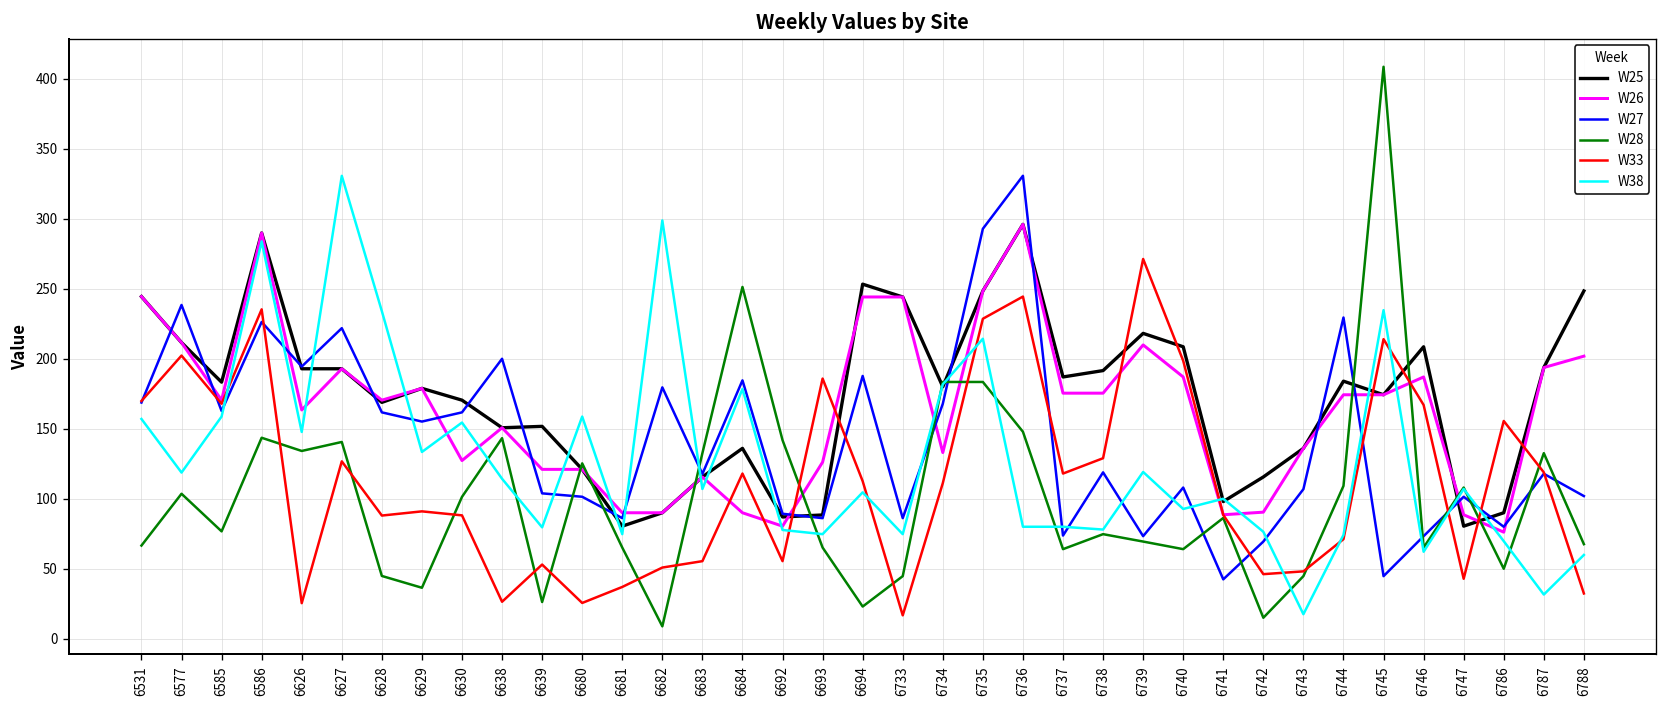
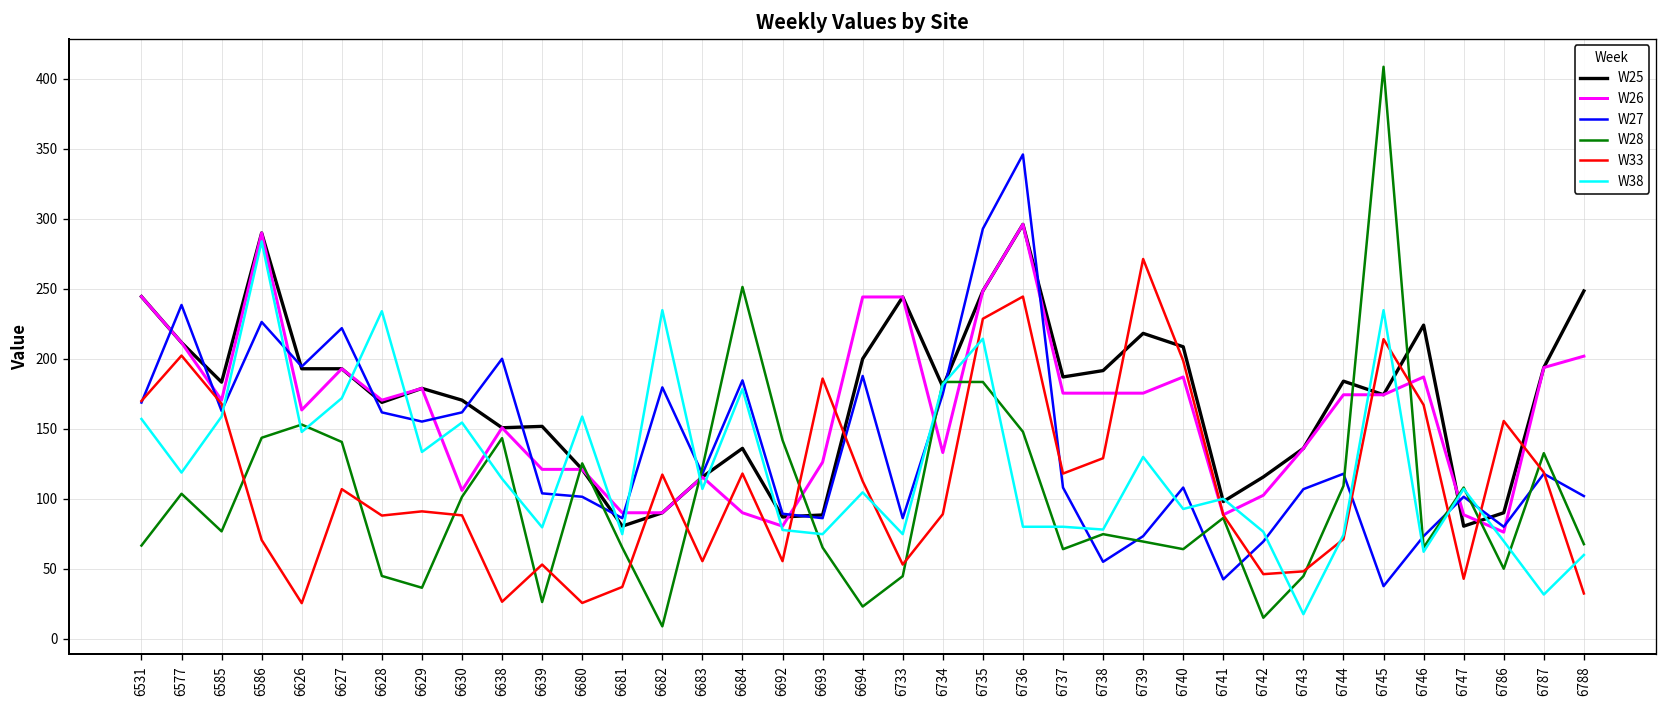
  {
    "W25": {
      "6585": 183,
      "6630": 171,
      "6639": 152,
      "6681": 81,
      "6684": 136,
      "6692": 87,
      "6693": 89,
-     "6694": 253,
+     "6694": 200,
      "6737": 187,
      "6738": 192,
      "6739": 218,
      "6740": 209,
      "6742": 116,
      "6744": 184,
-     "6746": 209,
+     "6746": 224,
      "6747": 81,
      "6786": 90,
      "6788": 249
    },
    "W26": {
      "6585": 171,
      "6626": 164,
-     "6630": 127,
+     "6630": 106,
      "6639": 121,
      "6681": 90,
      "6684": 90,
      "6692": 81,
      "6693": 126,
      "6694": 244,
      "6734": 133,
      "6737": 176,
      "6738": 176,
-     "6739": 210,
+     "6739": 176,
      "6740": 187,
-     "6742": 91,
+     "6742": 103,
      "6744": 174,
      "6746": 187,
      "6747": 89,
      "6786": 76,
      "6788": 202
    },
    "W27": {
      "6577": 239,
      "6585": 163,
      "6586": 226,
      "6627": 222,
      "6628": 162,
      "6629": 155,
      "6630": 162,
      "6638": 200,
      "6639": 104,
      "6680": 102,
      "6681": 86,
      "6682": 180,
      "6684": 185,
      "6692": 89,
      "6693": 86,
      "6694": 188,
      "6733": 86,
-     "6734": 168,
+     "6734": 175,
      "6735": 293,
-     "6736": 331,
-     "6737": 74,
-     "6738": 119,
+     "6736": 346,
+     "6737": 108,
+     "6738": 55,
      "6739": 73,
      "6740": 108,
      "6741": 43,
      "6742": 70,
      "6743": 107,
-     "6744": 230,
-     "6745": 45,
+     "6744": 118,
+     "6745": 38,
      "6746": 73,
      "6747": 102,
      "6786": 80,
      "6788": 102
    },
    "W28": {
      "6531": 67,
      "6577": 104,
      "6585": 77,
      "6586": 144,
-     "6626": 134,
+     "6626": 153,
      "6627": 141,
      "6628": 45,
      "6629": 37,
      "6630": 101,
      "6638": 143,
      "6639": 26,
      "6680": 125,
      "6681": 65,
      "6682": 9,
-     "6683": 133,
+     "6683": 122,
      "6684": 251,
      "6692": 142,
      "6693": 65,
      "6694": 23,
      "6733": 45,
      "6735": 184,
      "6736": 148,
      "6737": 64,
      "6738": 75,
      "6739": 70,
      "6740": 64,
      "6742": 15,
      "6743": 45,
      "6744": 109,
      "6745": 409,
      "6746": 65,
      "6786": 50,
      "6787": 133,
      "6788": 68
    },
    "W33": {
      "6577": 202,
      "6585": 168,
-     "6586": 235,
+     "6586": 71,
      "6626": 26,
-     "6627": 127,
+     "6627": 107,
      "6628": 88,
      "6629": 91,
      "6630": 88,
      "6638": 27,
      "6639": 53,
      "6680": 26,
      "6681": 37,
-     "6682": 51,
+     "6682": 117,
      "6683": 56,
      "6684": 118,
      "6692": 56,
      "6693": 186,
      "6694": 113,
-     "6733": 17,
-     "6734": 111,
+     "6733": 53,
+     "6734": 89,
      "6735": 229,
      "6736": 245,
      "6737": 118,
      "6738": 129,
      "6739": 271,
      "6740": 199,
      "6742": 46,
      "6743": 48,
      "6744": 71,
      "6745": 214,
      "6746": 167,
      "6747": 43,
      "6786": 156,
      "6788": 33
    },
    "W38": {
      "6531": 157,
      "6577": 119,
      "6585": 159,
      "6586": 284,
      "6626": 148,
-     "6627": 331,
+     "6627": 172,
      "6628": 234,
      "6629": 134,
      "6630": 155,
      "6638": 114,
      "6639": 80,
      "6680": 159,
      "6681": 75,
-     "6682": 299,
+     "6682": 235,
      "6683": 107,
      "6684": 179,
      "6692": 78,
      "6693": 75,
      "6694": 105,
      "6733": 75,
      "6735": 214,
      "6736": 80,
      "6737": 80,
      "6738": 78,
-     "6739": 119,
+     "6739": 130,
      "6740": 93,
      "6742": 77,
      "6743": 18,
      "6744": 74,
      "6745": 235,
      "6746": 62,
      "6786": 70,
      "6787": 32,
      "6788": 60
    }
  }
